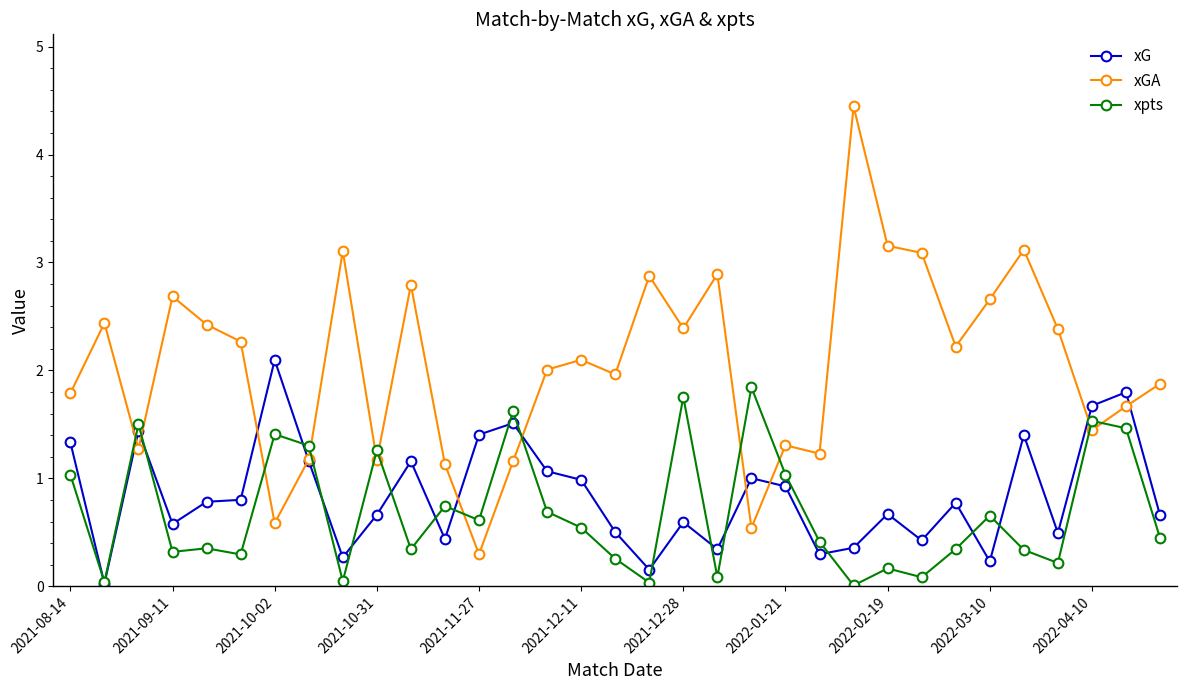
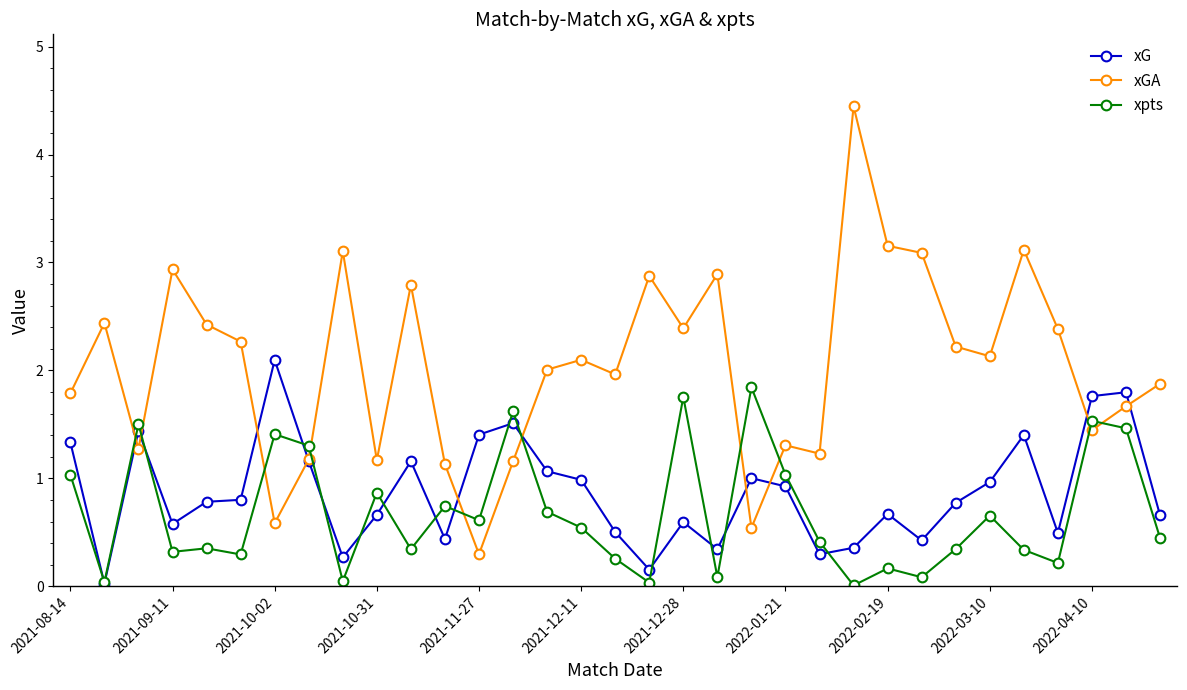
  {
    "xG": {
      "2021-08-14": 1.33,
      "2021-09-11": 0.58,
      "2021-10-02": 2.10,
      "2021-10-31": 0.66,
      "2021-11-27": 1.40,
      "2021-12-11": 0.99,
      "2021-12-28": 0.59,
      "2022-01-21": 0.93,
      "2022-02-19": 0.67,
-     "2022-03-10": 0.23,
-     "2022-04-10": 1.67
+     "2022-03-10": 0.97,
+     "2022-04-10": 1.76
    },
    "xGA": {
      "2021-08-14": 1.79,
-     "2021-09-11": 2.69,
+     "2021-09-11": 2.94,
      "2021-10-02": 0.58,
      "2021-10-31": 1.17,
      "2021-11-27": 0.30,
      "2021-12-11": 2.10,
      "2021-12-28": 2.39,
      "2022-01-21": 1.31,
      "2022-02-19": 3.15,
-     "2022-03-10": 2.66,
+     "2022-03-10": 2.13,
      "2022-04-10": 1.45
    },
    "xpts": {
      "2021-08-14": 1.03,
      "2021-09-11": 0.32,
      "2021-10-02": 1.41,
-     "2021-10-31": 1.26,
+     "2021-10-31": 0.87,
      "2021-11-27": 0.61,
      "2021-12-11": 0.54,
      "2021-12-28": 1.75,
      "2022-01-21": 1.03,
      "2022-02-19": 0.17,
      "2022-03-10": 0.65,
      "2022-04-10": 1.53
    }
  }
